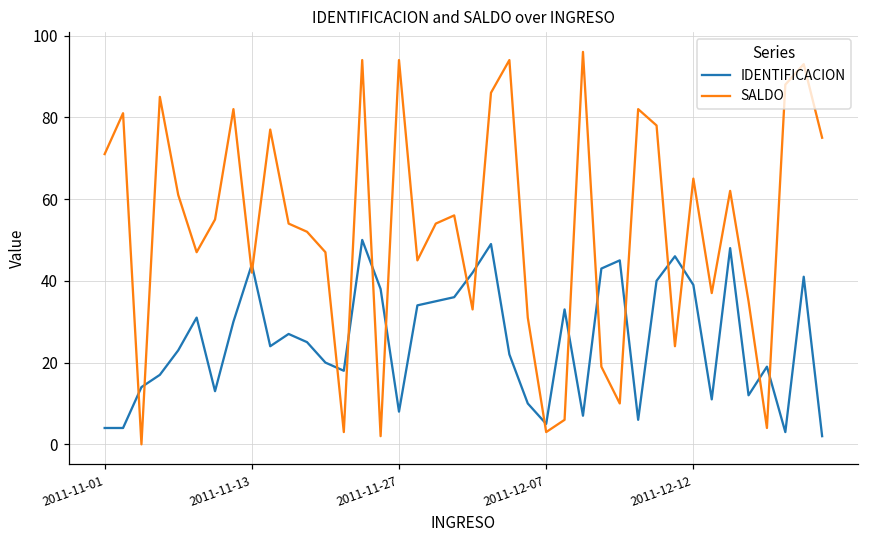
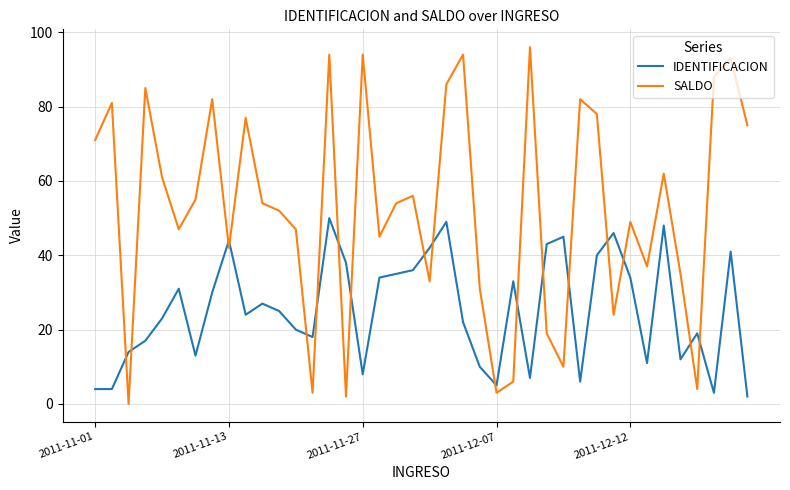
  {
    "IDENTIFICACION": {
      "2011-11-01": 4,
      "2011-11-27": 8,
-     "2011-12-12": 39
+     "2011-12-12": 34
    },
    "SALDO": {
      "2011-11-01": 71,
      "2011-11-27": 94,
-     "2011-12-12": 65
+     "2011-12-12": 49
    }
  }
